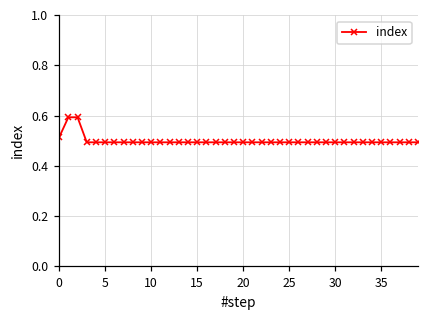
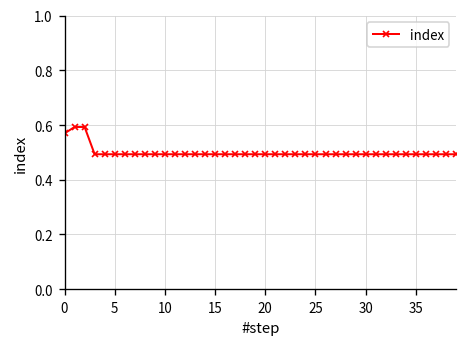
  {
-   "0": 0.51,
+   "0": 0.57,
    "5": 0.49,
    "10": 0.49,
    "15": 0.49,
    "20": 0.49,
    "25": 0.49,
    "30": 0.49,
    "35": 0.49
  }
